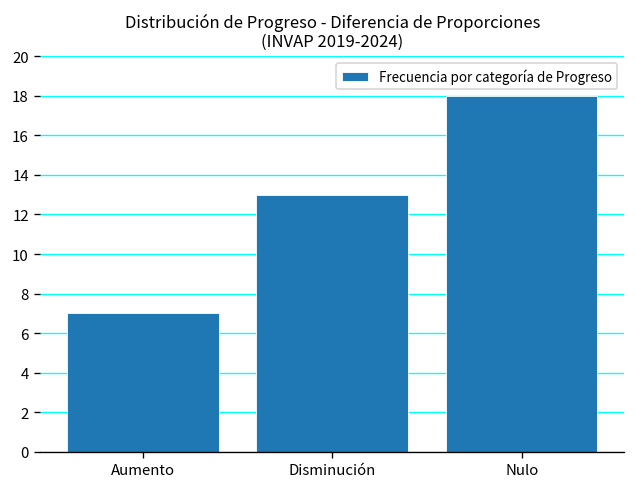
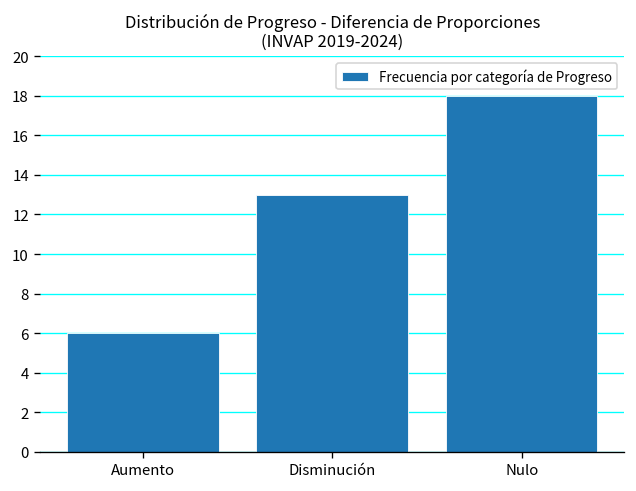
  {
-   "Aumento": 7,
+   "Aumento": 6,
    "Disminución": 13,
    "Nulo": 18
  }
